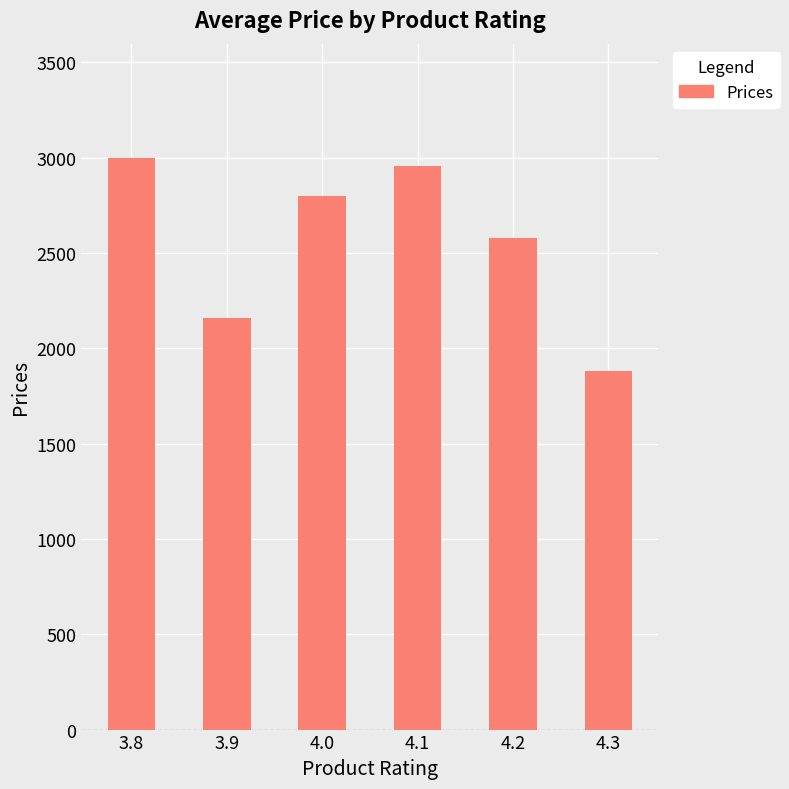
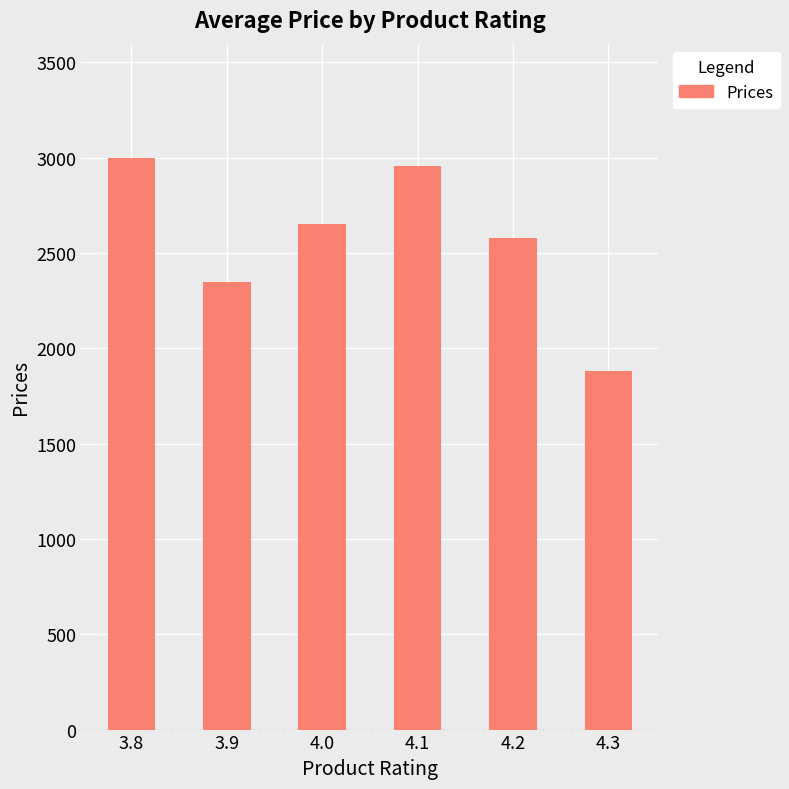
  {
    "3.8": 3000,
-   "3.9": 2160,
-   "4.0": 2800,
+   "3.9": 2350,
+   "4.0": 2650,
    "4.1": 2960,
    "4.2": 2580,
    "4.3": 1880
  }
